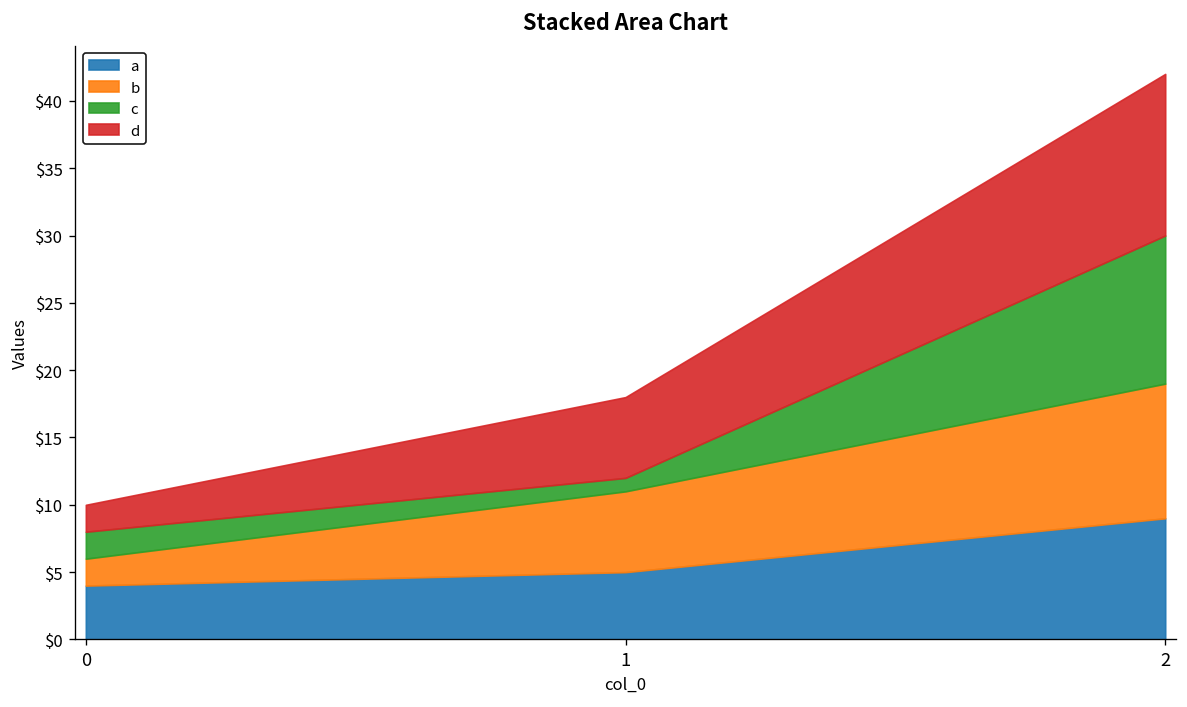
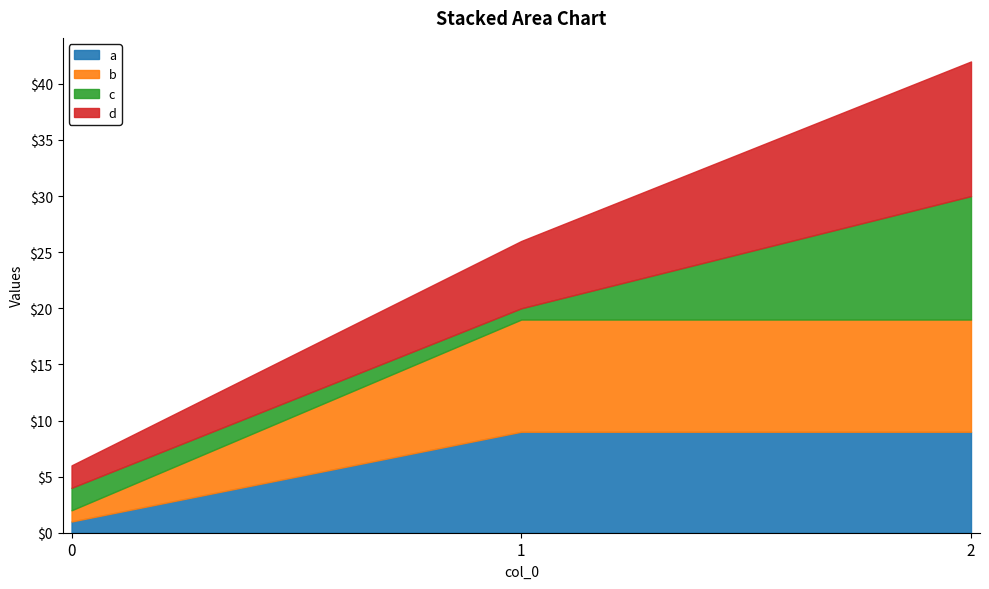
  {
    "a": {
-     "0": "$4",
-     "1": "$5",
+     "0": "$1",
+     "1": "$9",
      "2": "$9"
    },
    "b": {
-     "0": "$2",
-     "1": "$6",
+     "0": "$1",
+     "1": "$10",
      "2": "$10"
    },
    "c": {
      "0": "$2",
      "1": "$1",
      "2": "$11"
    },
    "d": {
      "0": "$2",
      "1": "$6",
      "2": "$12"
    }
  }
